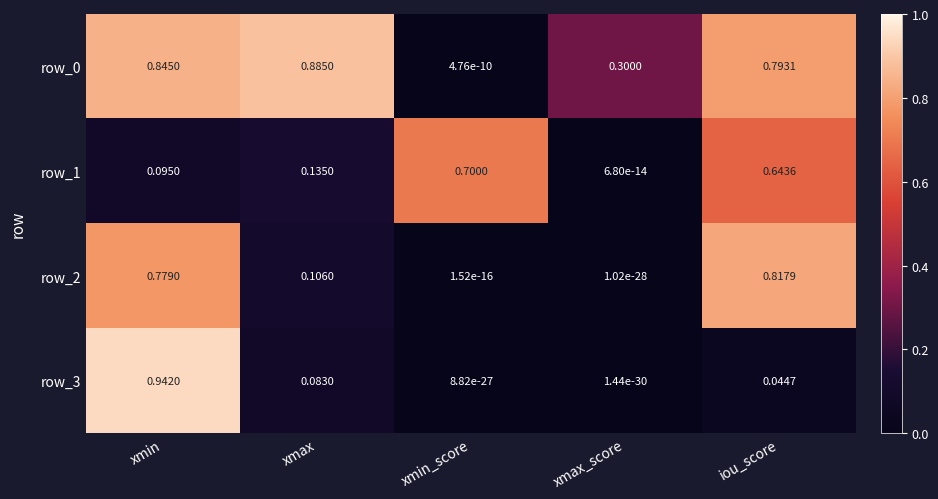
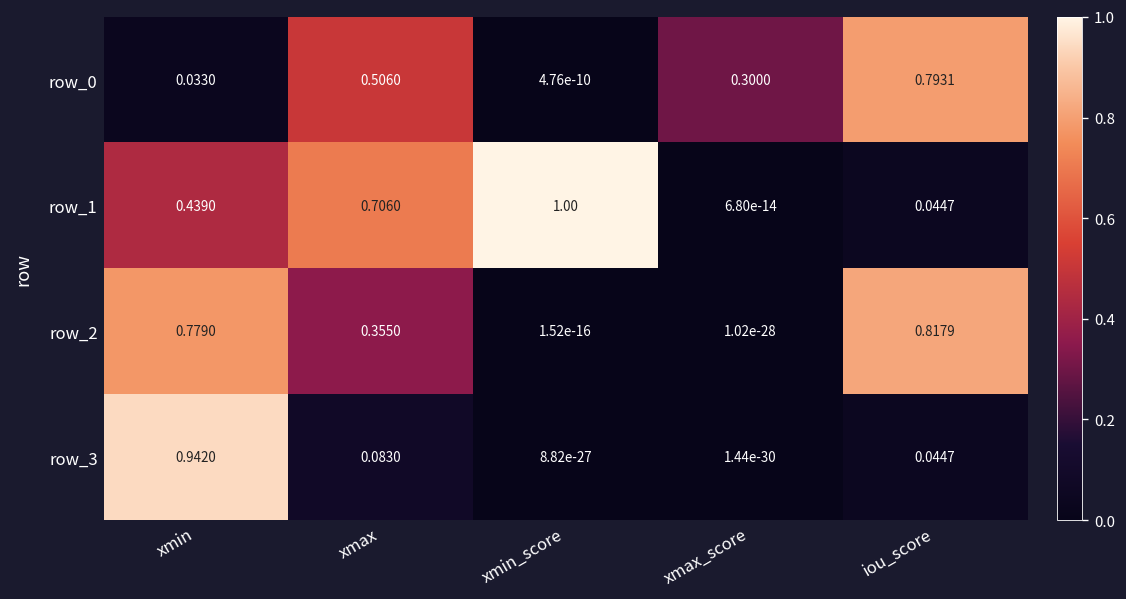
  {
    "row_0": {
-     "xmin": "0.8450",
-     "xmax": "0.8850",
+     "xmin": "0.0330",
+     "xmax": "0.5060",
      "xmin_score": "4.76e-10",
      "xmax_score": "0.3000",
      "iou_score": "0.7931"
    },
    "row_1": {
-     "xmin": "0.0950",
-     "xmax": "0.1350",
-     "xmin_score": "0.7000",
+     "xmin": "0.4390",
+     "xmax": "0.7060",
+     "xmin_score": "1.00",
      "xmax_score": "6.80e-14",
-     "iou_score": "0.6436"
+     "iou_score": "0.0447"
    },
    "row_2": {
      "xmin": "0.7790",
-     "xmax": "0.1060",
+     "xmax": "0.3550",
      "xmin_score": "1.52e-16",
      "xmax_score": "1.02e-28",
      "iou_score": "0.8179"
    },
    "row_3": {
      "xmin": "0.9420",
      "xmax": "0.0830",
      "xmin_score": "8.82e-27",
      "xmax_score": "1.44e-30",
      "iou_score": "0.0447"
    }
  }
